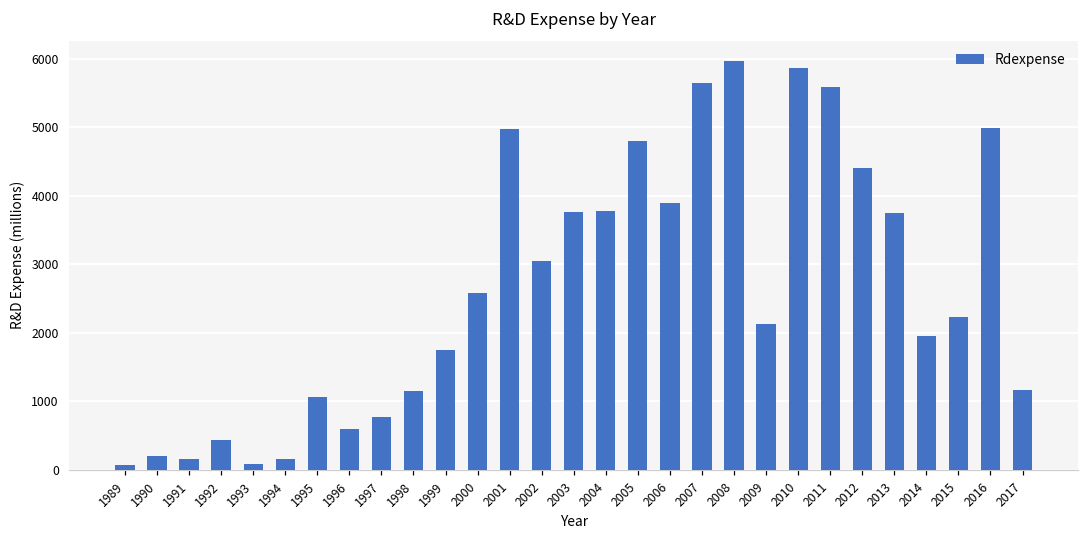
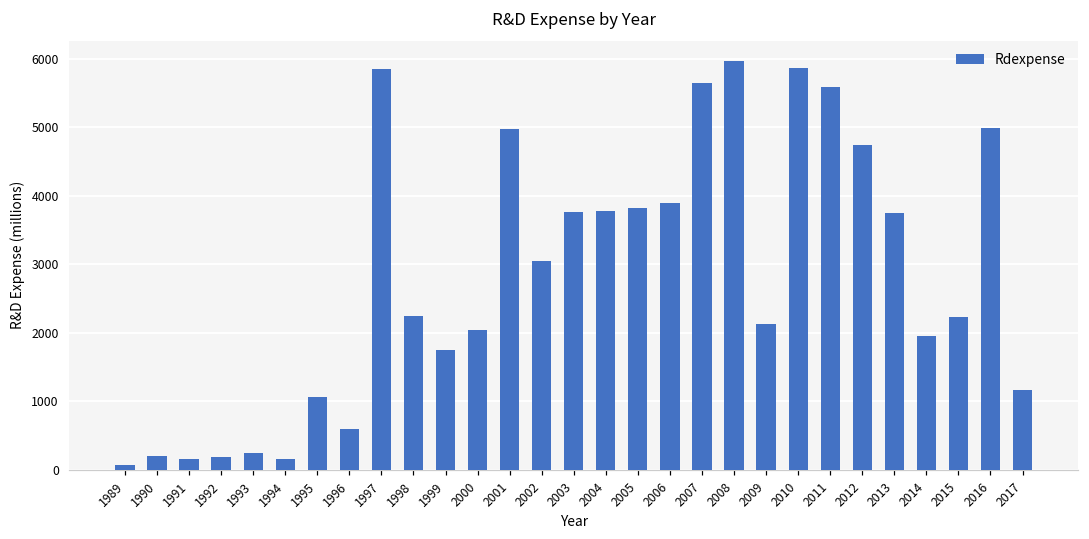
  {
    "1989": 100,
    "1990": 200,
    "1991": 200,
-   "1992": 400,
-   "1993": 100,
+   "1992": 200,
+   "1993": 200,
    "1994": 200,
    "1995": 1100,
    "1996": 600,
-   "1997": 800,
-   "1998": 1200,
+   "1997": 5800,
+   "1998": 2300,
    "1999": 1800,
-   "2000": 2600,
+   "2000": 2000,
    "2001": 5000,
    "2002": 3100,
    "2003": 3800,
    "2004": 3800,
-   "2005": 4800,
+   "2005": 3800,
    "2006": 3900,
    "2007": 5600,
    "2008": 6000,
    "2009": 2100,
    "2010": 5900,
    "2011": 5600,
-   "2012": 4400,
+   "2012": 4700,
    "2013": 3700,
    "2014": 1900,
    "2015": 2200,
    "2016": 5000,
    "2017": 1200
  }
